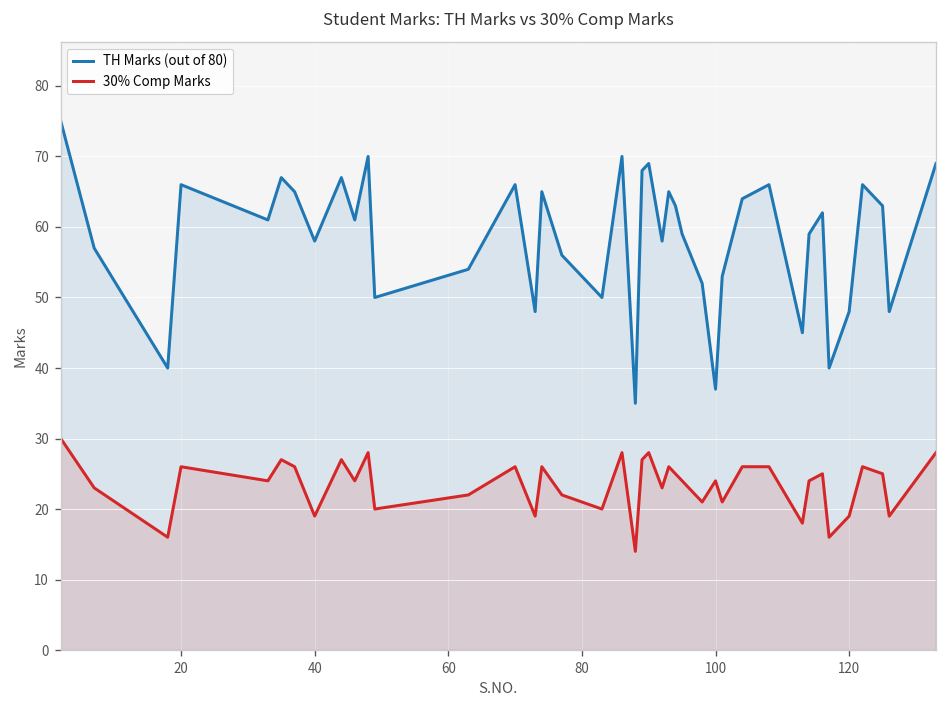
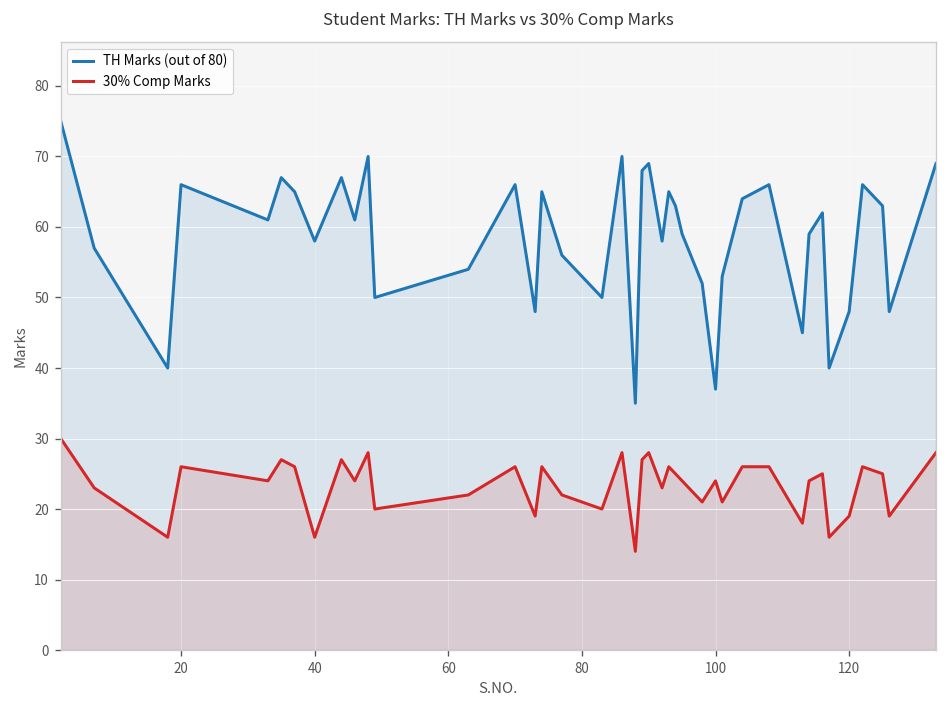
  {
    "TH Marks (out of 80)": {
      "20": 66,
      "40": 58,
      "100": 37,
      "120": 48
    },
    "30% Comp Marks": {
      "20": 26,
-     "40": 19,
+     "40": 16,
      "100": 24,
      "120": 19
    }
  }
